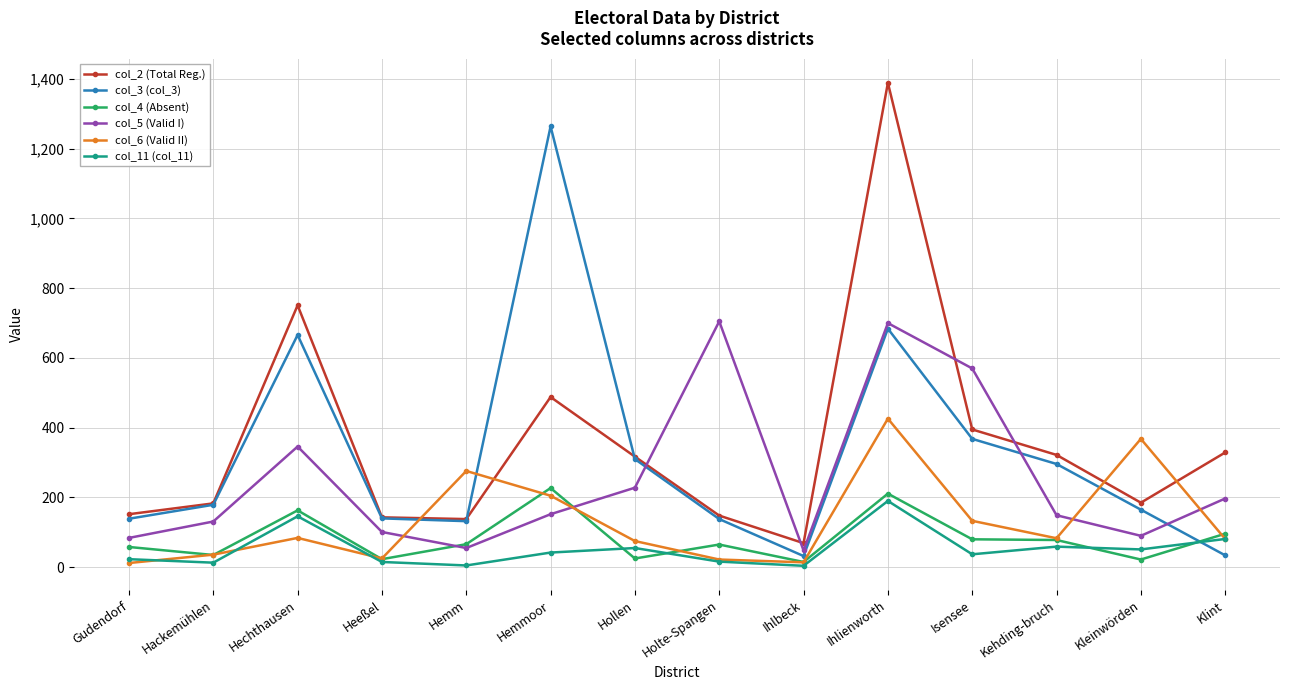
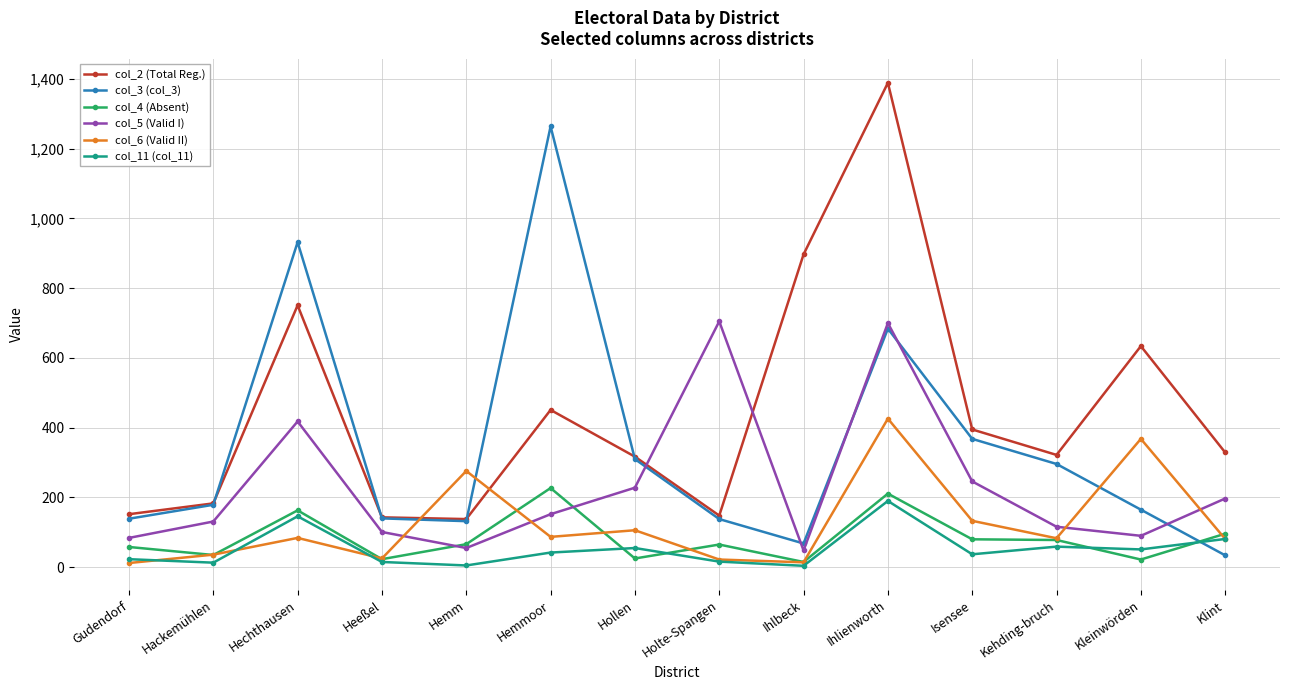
  {
    "col_2 (Total Reg.)": {
      "Gudendorf": "150",
      "Hechthausen": "750",
-     "Hemmoor": "490",
+     "Hemmoor": "450",
      "Holte-Spangen": "150",
-     "Ihlbeck": "70",
+     "Ihlbeck": "900",
      "Ihlienworth": "1,390",
      "Isensee": "400",
      "Kehding-bruch": "320",
-     "Kleinwörden": "190",
+     "Kleinwörden": "630",
      "Klint": "330"
    },
    "col_3 (col_3)": {
      "Gudendorf": "140",
-     "Hechthausen": "670",
+     "Hechthausen": "930",
      "Hemmoor": "1,260",
      "Holte-Spangen": "140",
-     "Ihlbeck": "30",
+     "Ihlbeck": "70",
      "Ihlienworth": "680",
      "Isensee": "370",
      "Kehding-bruch": "300",
      "Kleinwörden": "170",
      "Klint": "30"
    },
    "col_5 (Valid I)": {
      "Gudendorf": "80",
      "Hackemühlen": "130",
-     "Hechthausen": "350",
+     "Hechthausen": "420",
      "Heeßel": "100",
      "Hemm": "60",
      "Hemmoor": "150",
      "Hollen": "230",
      "Holte-Spangen": "710",
      "Ihlbeck": "50",
      "Ihlienworth": "700",
-     "Isensee": "570",
-     "Kehding-bruch": "150",
+     "Isensee": "250",
+     "Kehding-bruch": "120",
      "Kleinwörden": "90",
      "Klint": "200"
    },
    "col_6 (Valid II)": {
      "Gudendorf": "10",
      "Hechthausen": "80",
      "Hemm": "280",
-     "Hemmoor": "210",
-     "Hollen": "80",
+     "Hemmoor": "90",
+     "Hollen": "110",
      "Ihlienworth": "430",
      "Isensee": "130",
      "Kleinwörden": "370"
    }
  }
